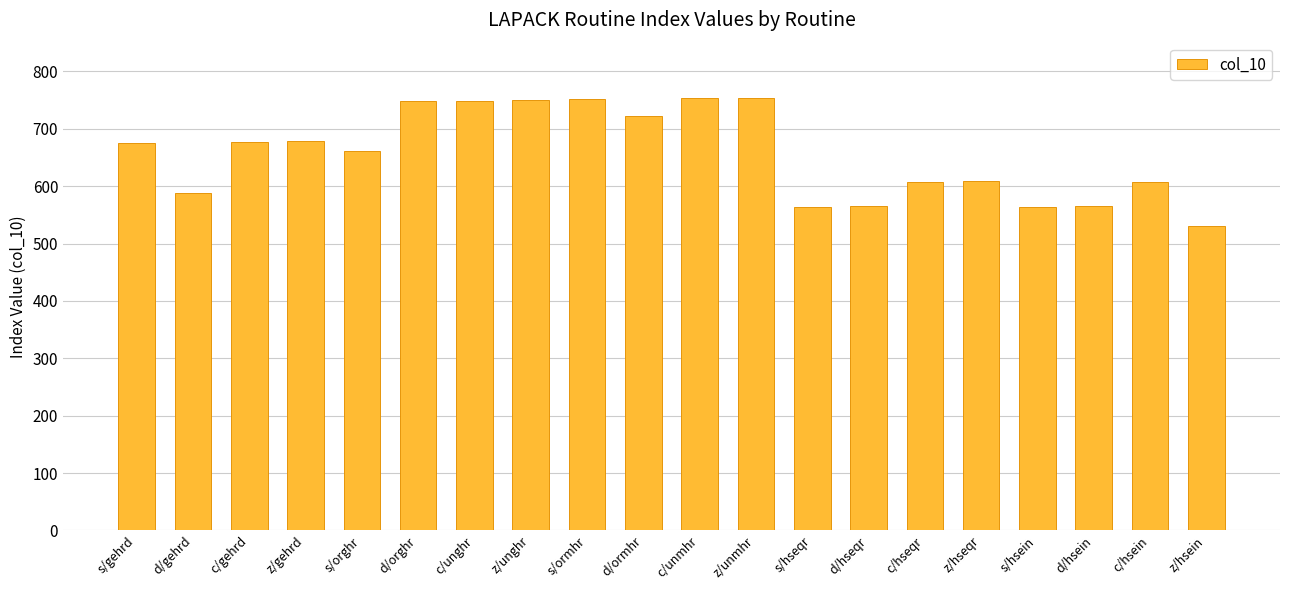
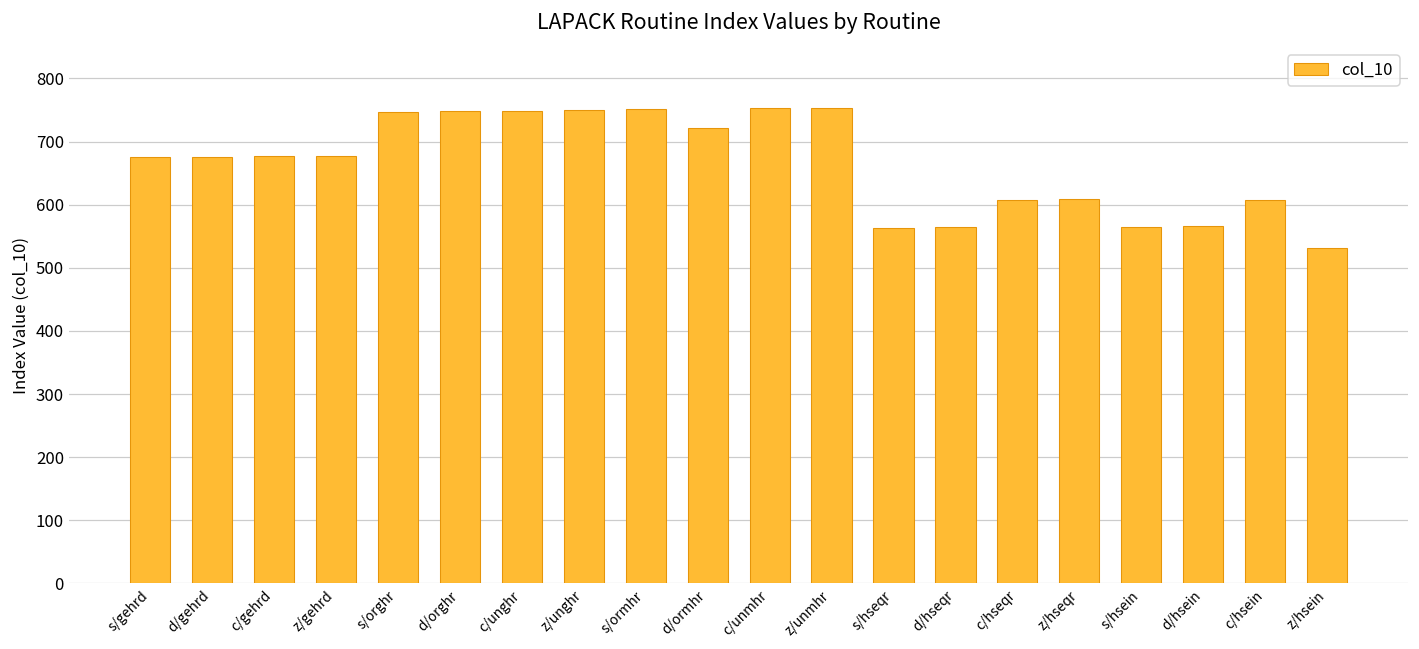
  {
    "s/gehrd": 680,
-   "d/gehrd": 590,
+   "d/gehrd": 680,
    "c/gehrd": 680,
    "z/gehrd": 680,
-   "s/orghr": 660,
+   "s/orghr": 750,
    "d/orghr": 750,
    "c/unghr": 750,
    "z/unghr": 750,
    "s/ormhr": 750,
    "d/ormhr": 720,
    "c/unmhr": 750,
    "z/unmhr": 750,
    "s/hseqr": 560,
    "d/hseqr": 570,
    "c/hseqr": 610,
    "z/hseqr": 610,
    "s/hsein": 560,
    "d/hsein": 570,
    "c/hsein": 610,
    "z/hsein": 530
  }
